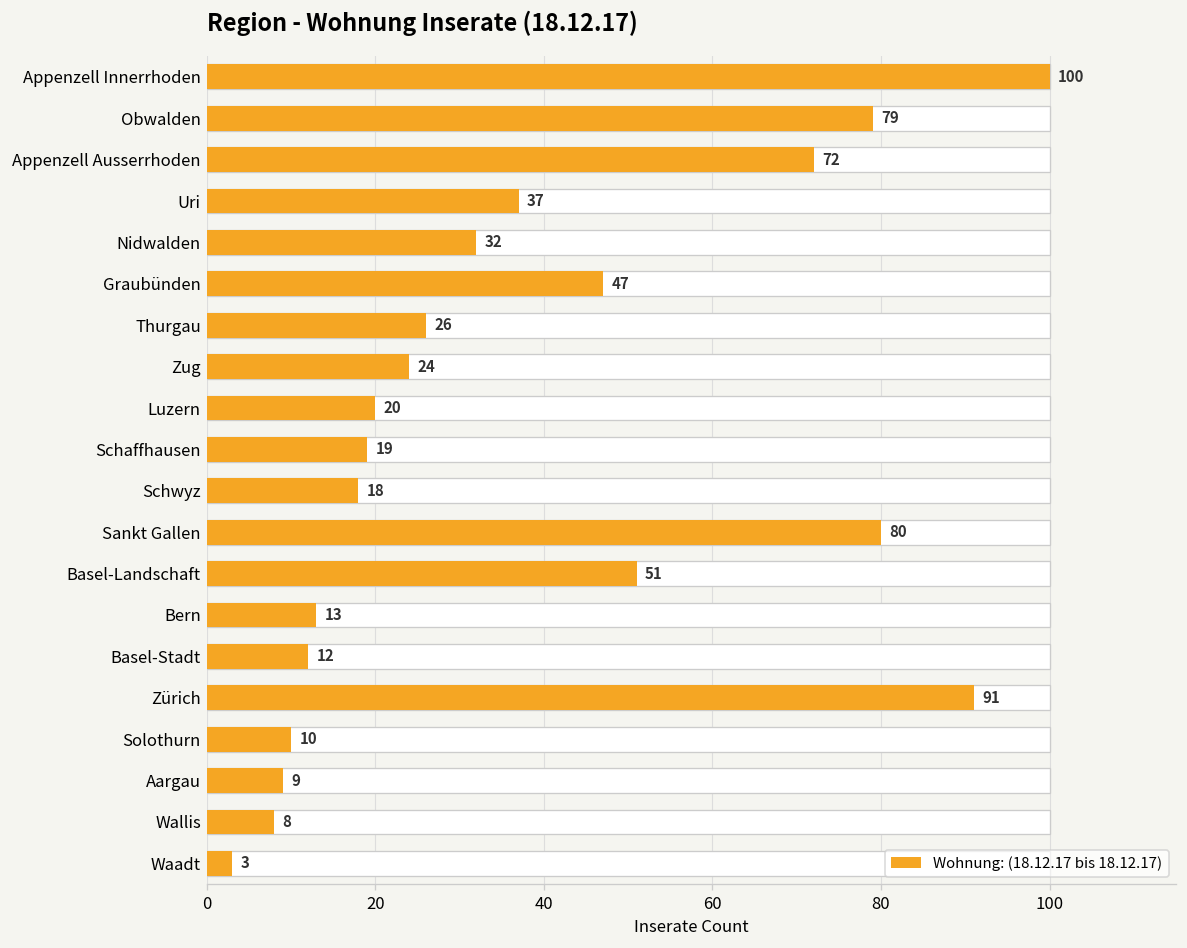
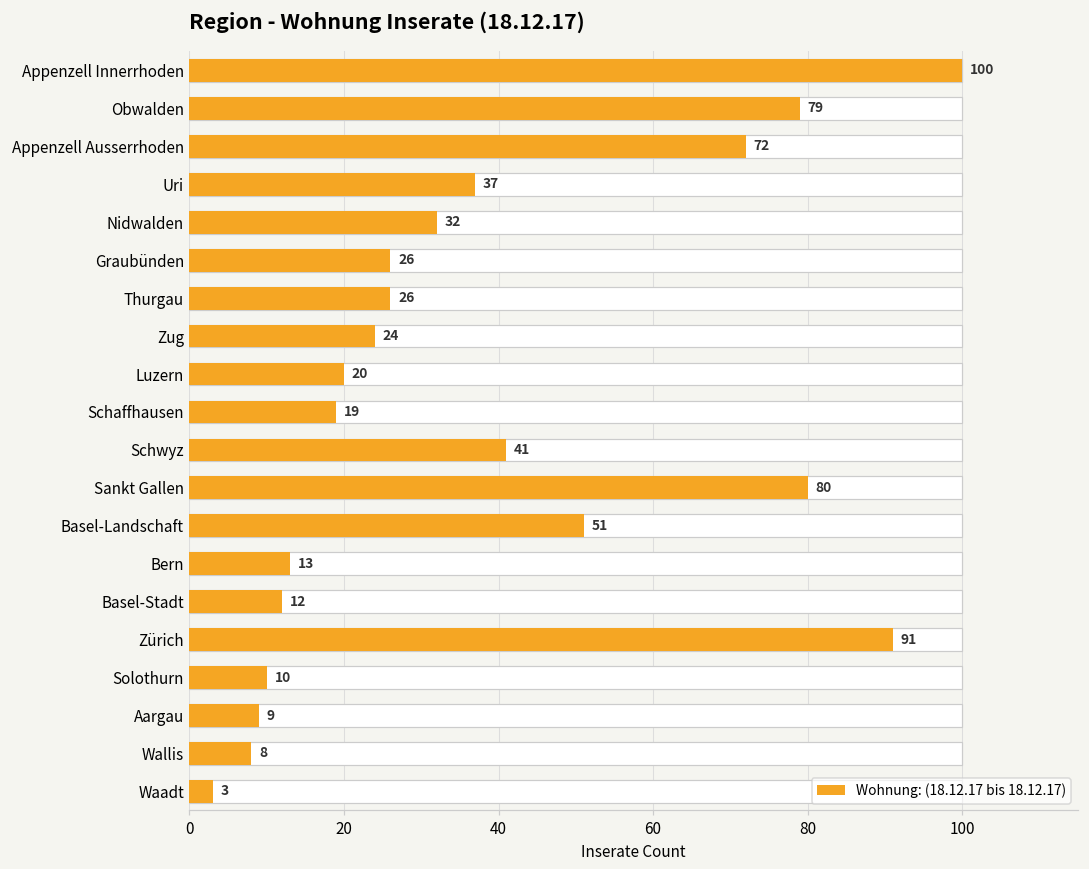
  {
    "Wohnung: (18.12.17 bis 18.12.17)": {
      "Appenzell Innerrhoden": 100,
-     "Graubünden": 47,
-     "Schwyz": 18
+     "Graubünden": 26,
+     "Schwyz": 41
    }
  }
